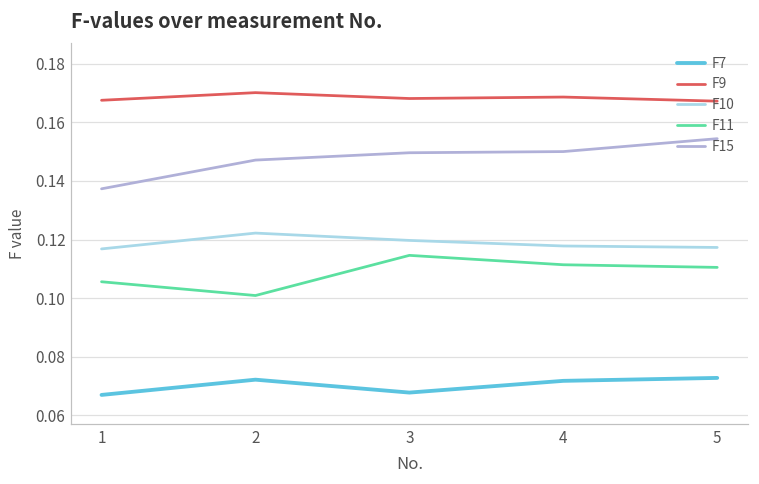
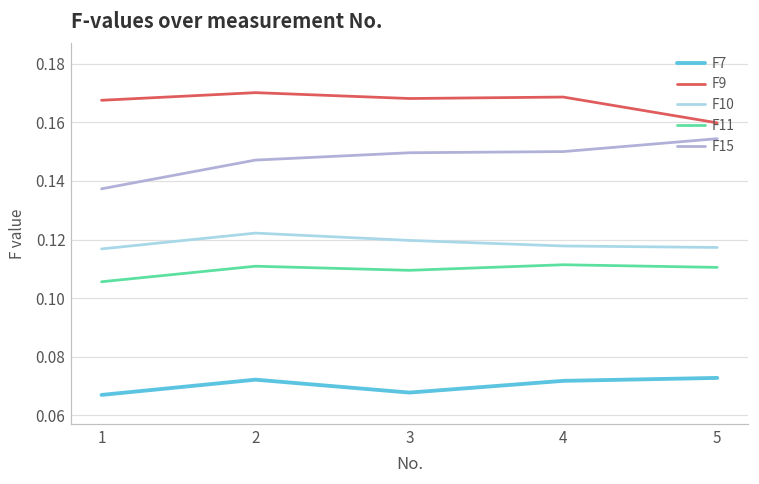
  {
    "F7": {
      "1": 0.067,
      "2": 0.072,
      "3": 0.068,
      "4": 0.072,
      "5": 0.073
    },
    "F9": {
      "1": 0.168,
      "2": 0.170,
      "3": 0.168,
      "4": 0.169,
-     "5": 0.167
+     "5": 0.160
    },
    "F11": {
      "1": 0.106,
-     "2": 0.101,
-     "3": 0.115,
+     "2": 0.111,
+     "3": 0.110,
      "4": 0.111,
      "5": 0.111
    }
  }
